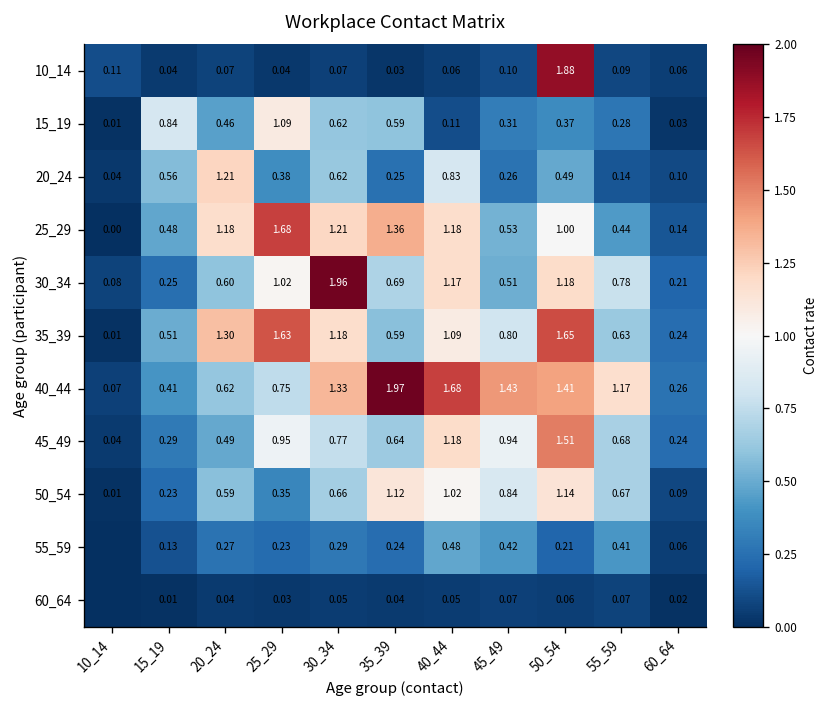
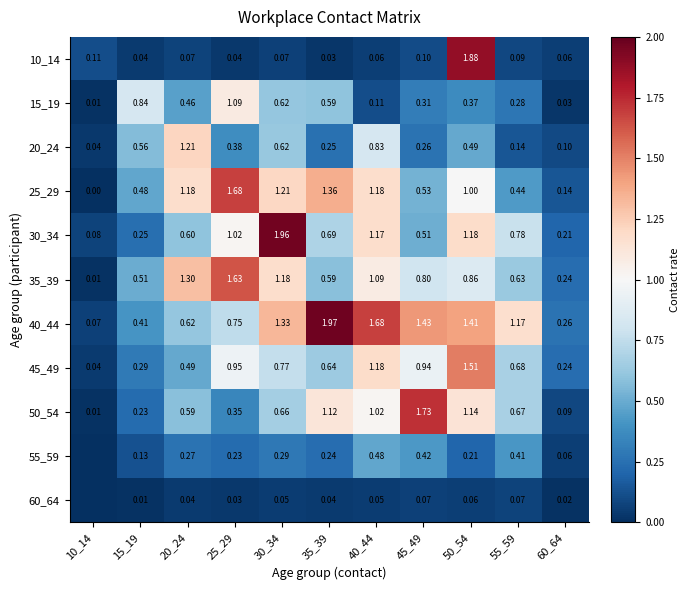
  {
    "10_14": {
      "10_14": 0.11,
      "15_19": 0.04,
      "20_24": 0.07,
      "25_29": 0.04,
      "30_34": 0.07,
      "35_39": 0.03,
      "40_44": 0.06,
      "45_49": 0.10,
      "50_54": 1.88,
      "55_59": 0.09,
      "60_64": 0.06
    },
    "15_19": {
      "10_14": 0.01,
      "15_19": 0.84,
      "20_24": 0.46,
      "25_29": 1.09,
      "30_34": 0.62,
      "35_39": 0.59,
      "40_44": 0.11,
      "45_49": 0.31,
      "50_54": 0.37,
      "55_59": 0.28,
      "60_64": 0.03
    },
    "20_24": {
      "10_14": 0.04,
      "15_19": 0.56,
      "20_24": 1.21,
      "25_29": 0.38,
      "30_34": 0.62,
      "35_39": 0.25,
      "40_44": 0.83,
      "45_49": 0.26,
      "50_54": 0.49,
      "55_59": 0.14,
      "60_64": 0.10
    },
    "25_29": {
      "10_14": 0.00,
      "15_19": 0.48,
      "20_24": 1.18,
      "25_29": 1.68,
      "30_34": 1.21,
      "35_39": 1.36,
      "40_44": 1.18,
      "45_49": 0.53,
      "50_54": 1.00,
      "55_59": 0.44,
      "60_64": 0.14
    },
    "30_34": {
      "10_14": 0.08,
      "15_19": 0.25,
      "20_24": 0.60,
      "25_29": 1.02,
      "30_34": 1.96,
      "35_39": 0.69,
      "40_44": 1.17,
      "45_49": 0.51,
      "50_54": 1.18,
      "55_59": 0.78,
      "60_64": 0.21
    },
    "35_39": {
      "10_14": 0.01,
      "15_19": 0.51,
      "20_24": 1.30,
      "25_29": 1.63,
      "30_34": 1.18,
      "35_39": 0.59,
      "40_44": 1.09,
      "45_49": 0.80,
-     "50_54": 1.65,
+     "50_54": 0.86,
      "55_59": 0.63,
      "60_64": 0.24
    },
    "40_44": {
      "10_14": 0.07,
      "15_19": 0.41,
      "20_24": 0.62,
      "25_29": 0.75,
      "30_34": 1.33,
      "35_39": 1.97,
      "40_44": 1.68,
      "45_49": 1.43,
      "50_54": 1.41,
      "55_59": 1.17,
      "60_64": 0.26
    },
    "45_49": {
      "10_14": 0.04,
      "15_19": 0.29,
      "20_24": 0.49,
      "25_29": 0.95,
      "30_34": 0.77,
      "35_39": 0.64,
      "40_44": 1.18,
      "45_49": 0.94,
      "50_54": 1.51,
      "55_59": 0.68,
      "60_64": 0.24
    },
    "50_54": {
      "10_14": 0.01,
      "15_19": 0.23,
      "20_24": 0.59,
      "25_29": 0.35,
      "30_34": 0.66,
      "35_39": 1.12,
      "40_44": 1.02,
-     "45_49": 0.84,
+     "45_49": 1.73,
      "50_54": 1.14,
      "55_59": 0.67,
      "60_64": 0.09
    },
    "55_59": {
      "15_19": 0.13,
      "20_24": 0.27,
      "25_29": 0.23,
      "30_34": 0.29,
      "35_39": 0.24,
      "40_44": 0.48,
      "45_49": 0.42,
      "50_54": 0.21,
      "55_59": 0.41,
      "60_64": 0.06
    },
    "60_64": {
      "15_19": 0.01,
      "20_24": 0.04,
      "25_29": 0.03,
      "30_34": 0.05,
      "35_39": 0.04,
      "40_44": 0.05,
      "45_49": 0.07,
      "50_54": 0.06,
      "55_59": 0.07,
      "60_64": 0.02
    }
  }
